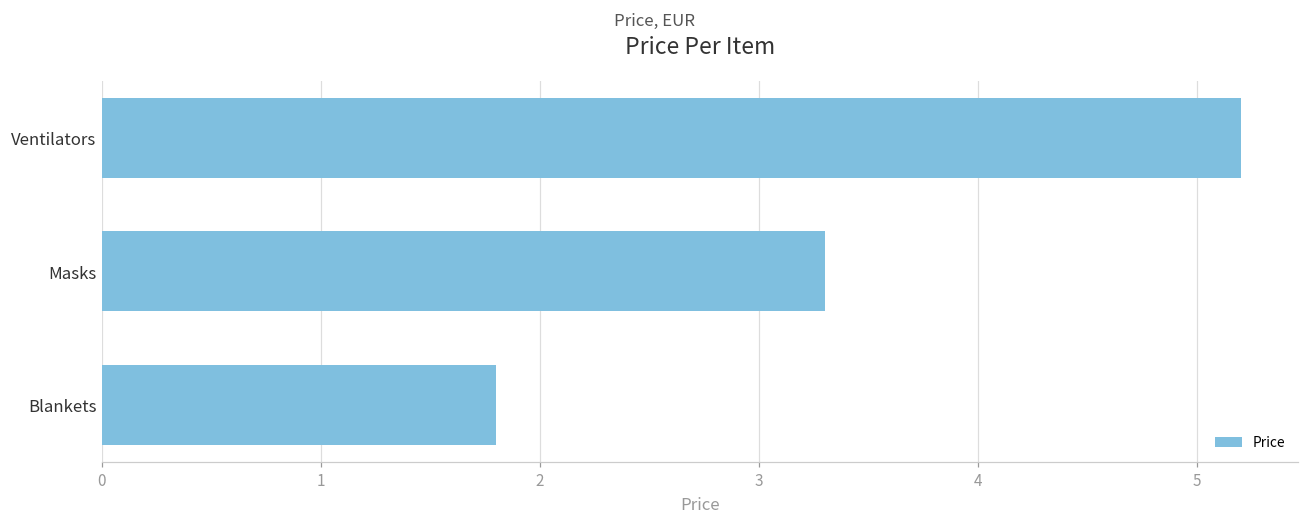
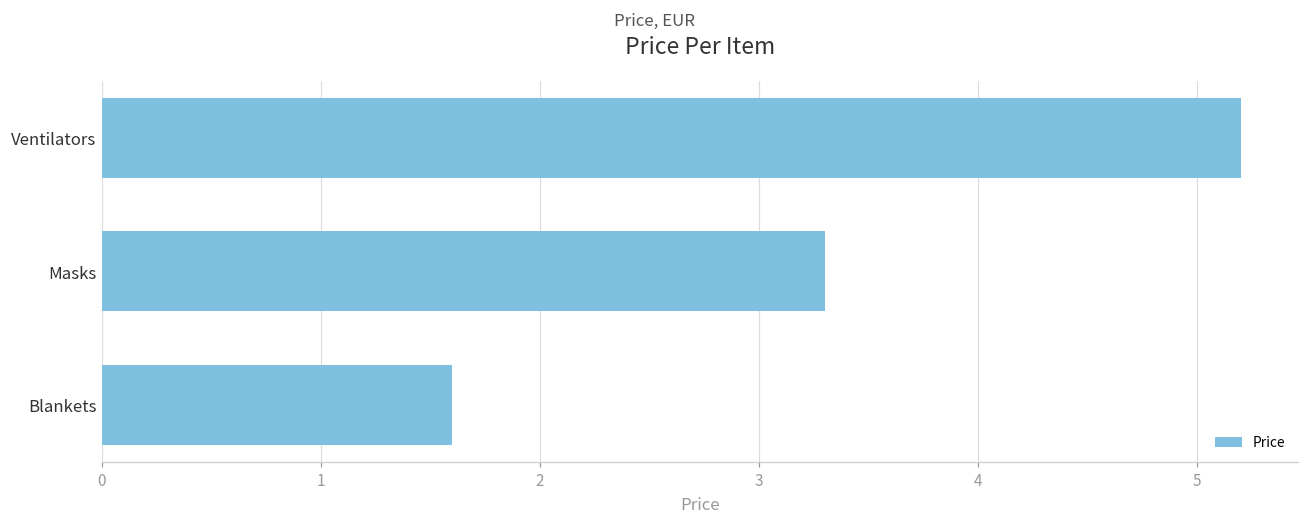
  {
    "Ventilators": 5.2,
    "Masks": 3.3,
-   "Blankets": 1.8
+   "Blankets": 1.6
  }
